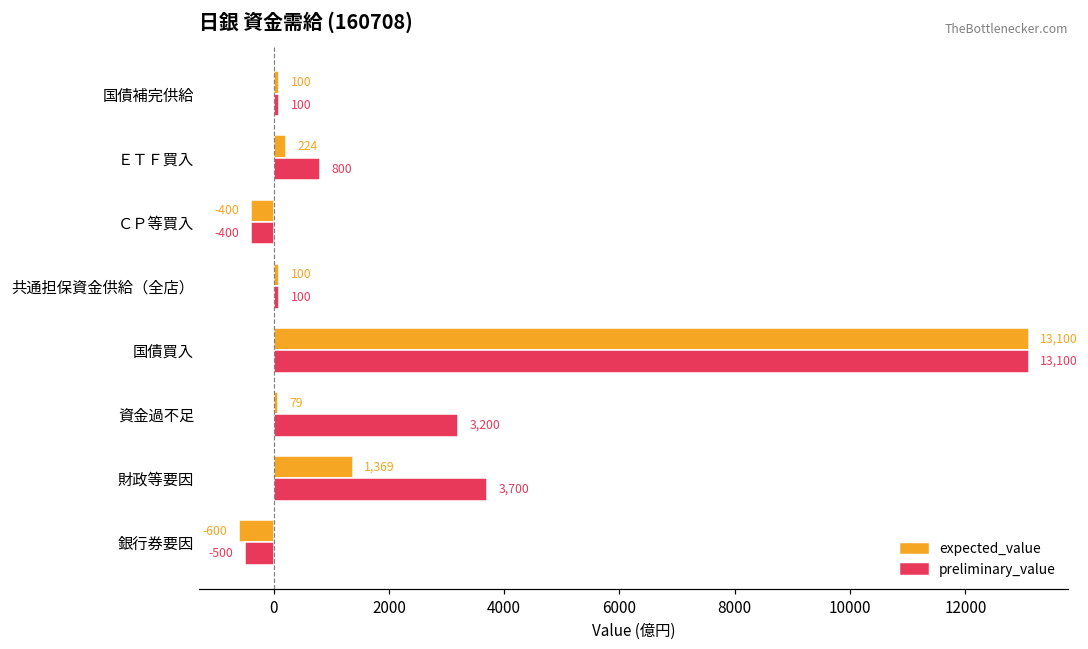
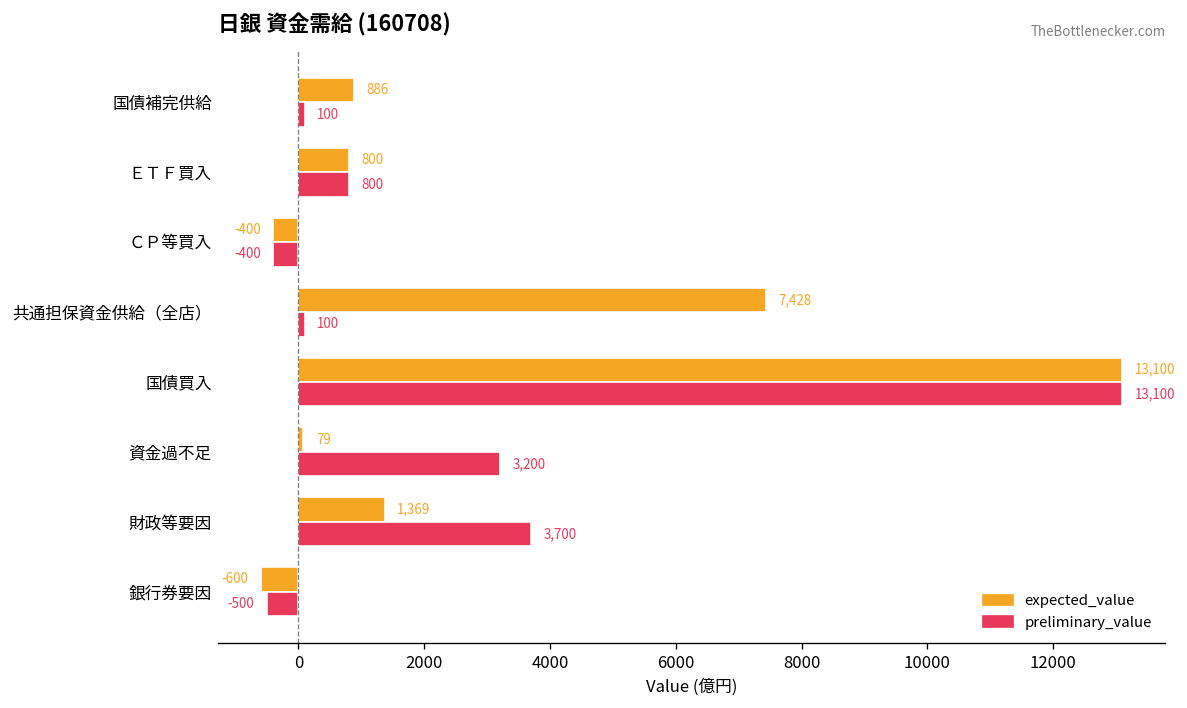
  {
    "expected_value": {
-     "国債補完供給": "100",
-     "ＥＴＦ買入": "224",
+     "国債補完供給": "886",
+     "ＥＴＦ買入": "800",
      "ＣＰ等買入": "-400",
-     "共通担保資金供給（全店）": "100",
+     "共通担保資金供給（全店）": "7,428",
      "国債買入": "13,100",
      "資金過不足": "79",
      "財政等要因": "1,369",
      "銀行券要因": "-600"
    },
    "preliminary_value": {
      "国債補完供給": "100",
      "ＥＴＦ買入": "800",
      "ＣＰ等買入": "-400",
      "共通担保資金供給（全店）": "100",
      "国債買入": "13,100",
      "資金過不足": "3,200",
      "財政等要因": "3,700",
      "銀行券要因": "-500"
    }
  }
